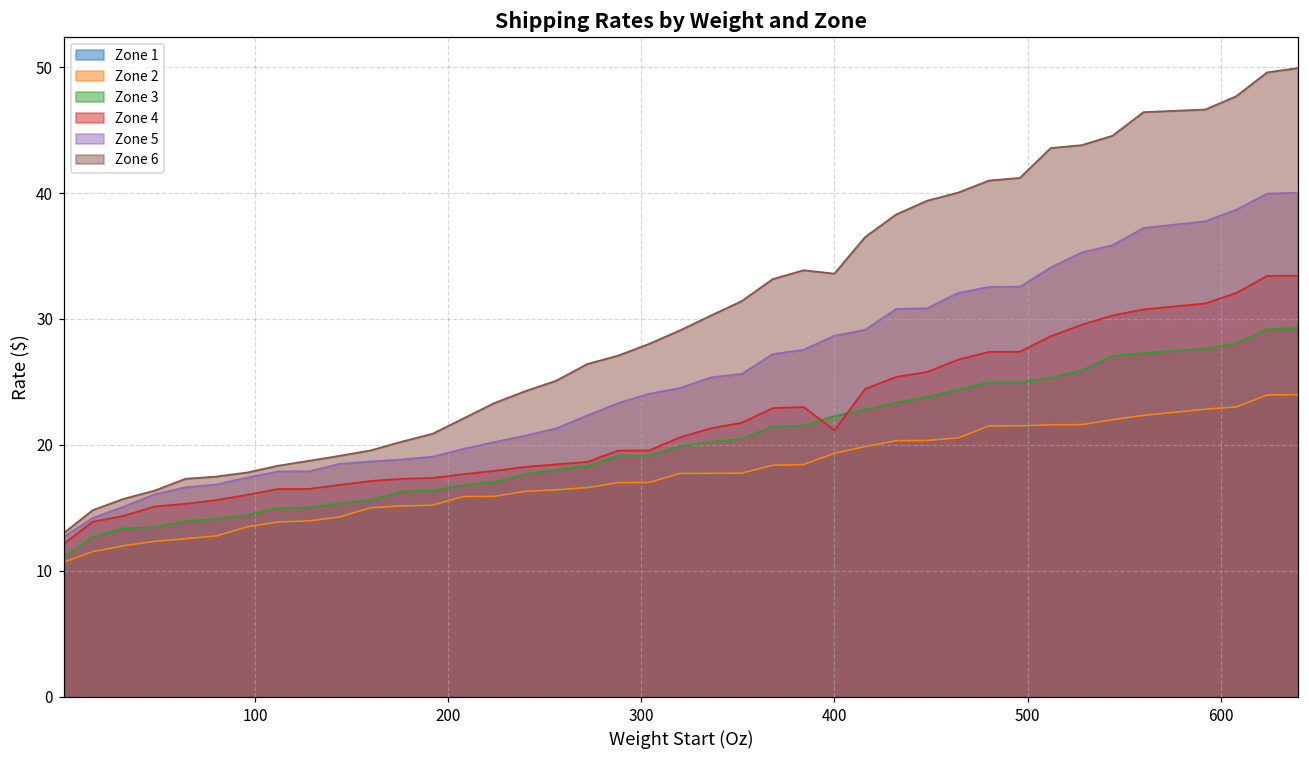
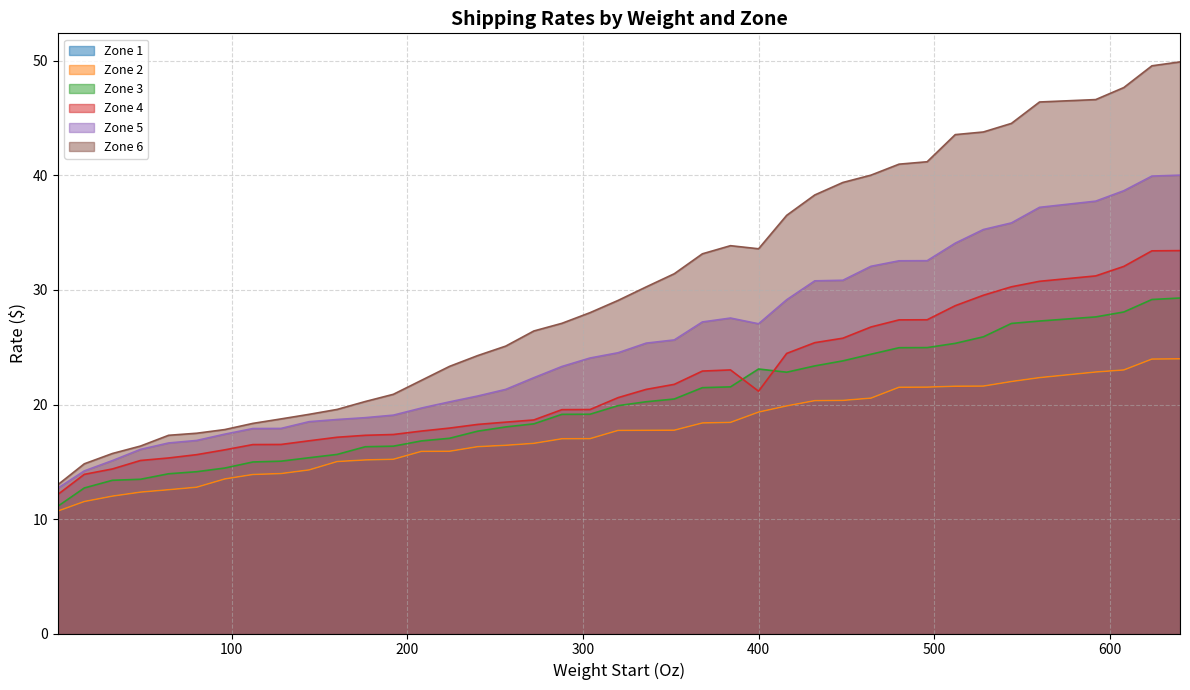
  {
    "Zone 2": {
      "400": 19.3
    },
    "Zone 3": {
-     "400": 22.3
+     "400": 23.1
    },
    "Zone 4": {
      "400": 21.2
    },
    "Zone 5": {
-     "400": 28.7
+     "400": 27.1
    },
    "Zone 6": {
      "400": 33.6
    }
  }
